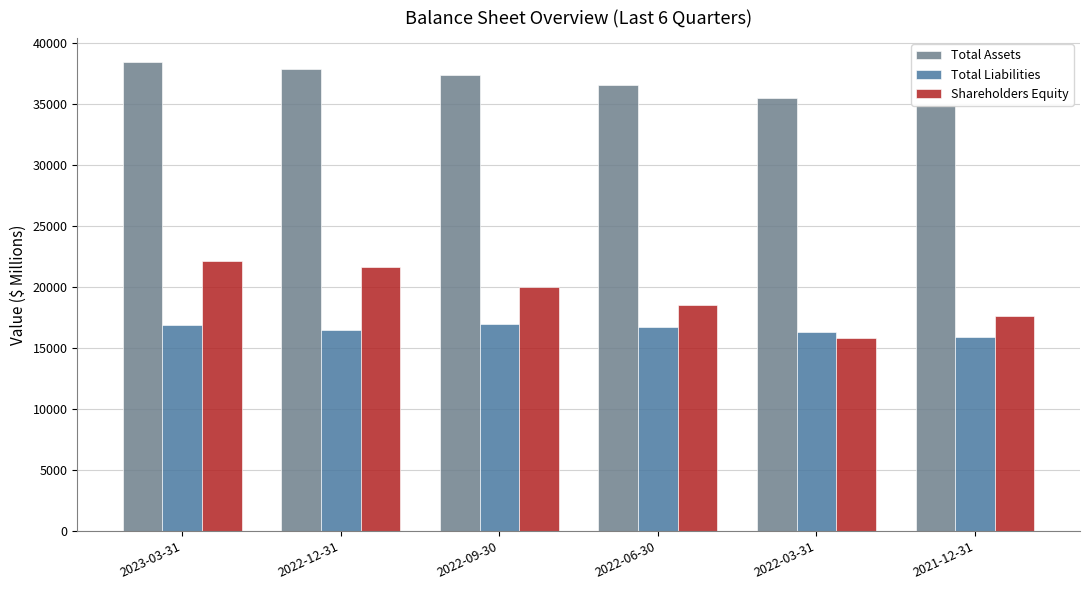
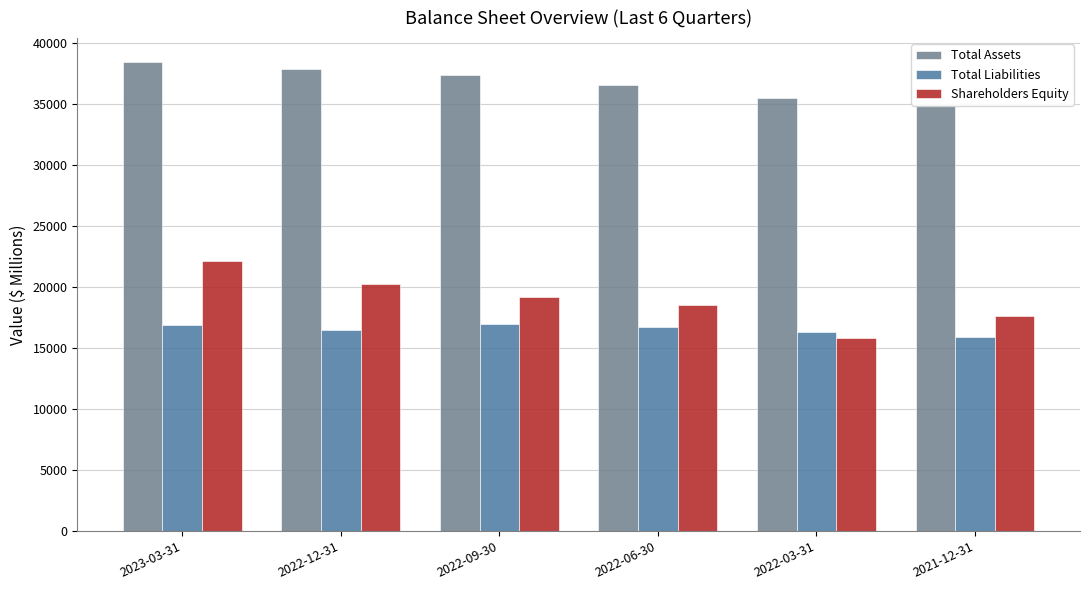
  {
    "Shareholders Equity": {
      "2023-03-31": 22100,
-     "2022-12-31": 21600,
-     "2022-09-30": 20000,
+     "2022-12-31": 20300,
+     "2022-09-30": 19200,
      "2022-06-30": 18600,
      "2022-03-31": 15800,
      "2021-12-31": 17600
    }
  }
